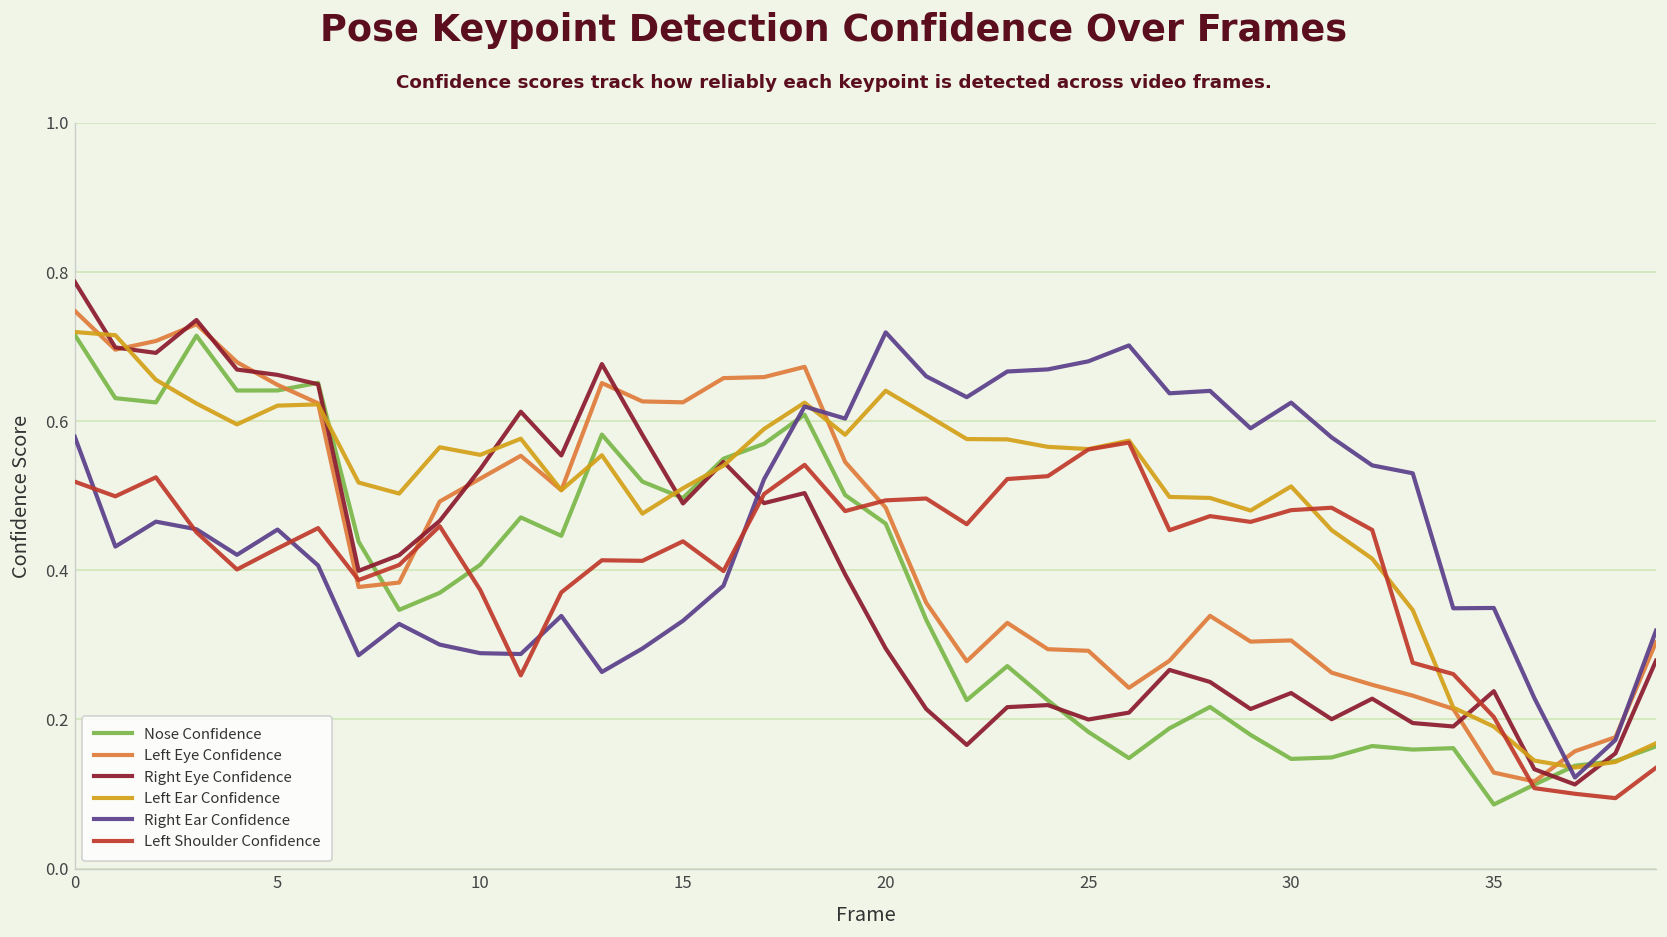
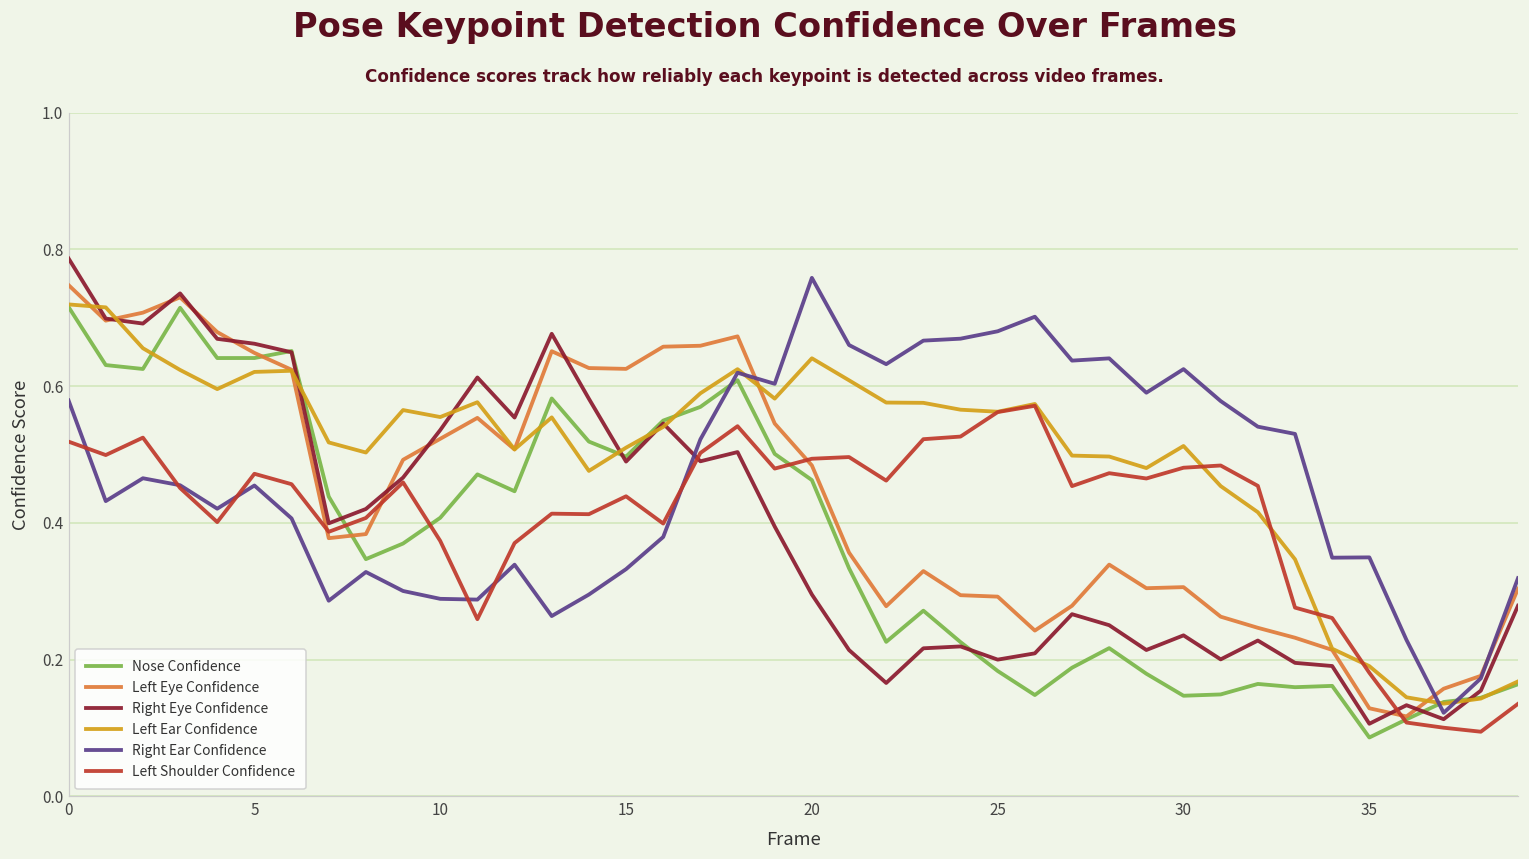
  {
    "Nose Confidence": {
      "5": 0.64,
      "10": 0.41,
      "15": 0.50,
      "20": 0.46,
      "25": 0.18,
      "30": 0.15,
      "35": 0.09
    },
    "Right Eye Confidence": {
      "0": 0.79,
      "5": 0.66,
      "10": 0.54,
      "15": 0.49,
      "20": 0.30,
      "25": 0.20,
      "30": 0.24,
-     "35": 0.24
+     "35": 0.11
    },
    "Right Ear Confidence": {
      "0": 0.58,
      "5": 0.45,
      "10": 0.29,
      "15": 0.33,
-     "20": 0.72,
+     "20": 0.76,
      "25": 0.68,
      "30": 0.62,
      "35": 0.35
    },
    "Left Shoulder Confidence": {
      "0": 0.52,
-     "5": 0.43,
+     "5": 0.47,
      "10": 0.37,
      "15": 0.44,
      "20": 0.49,
      "30": 0.48,
-     "35": 0.20
+     "35": 0.18
    }
  }
